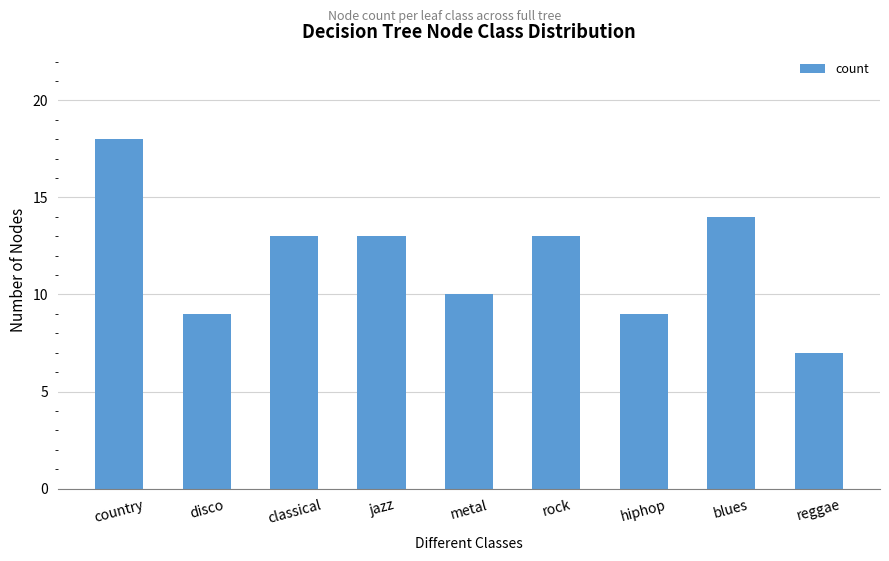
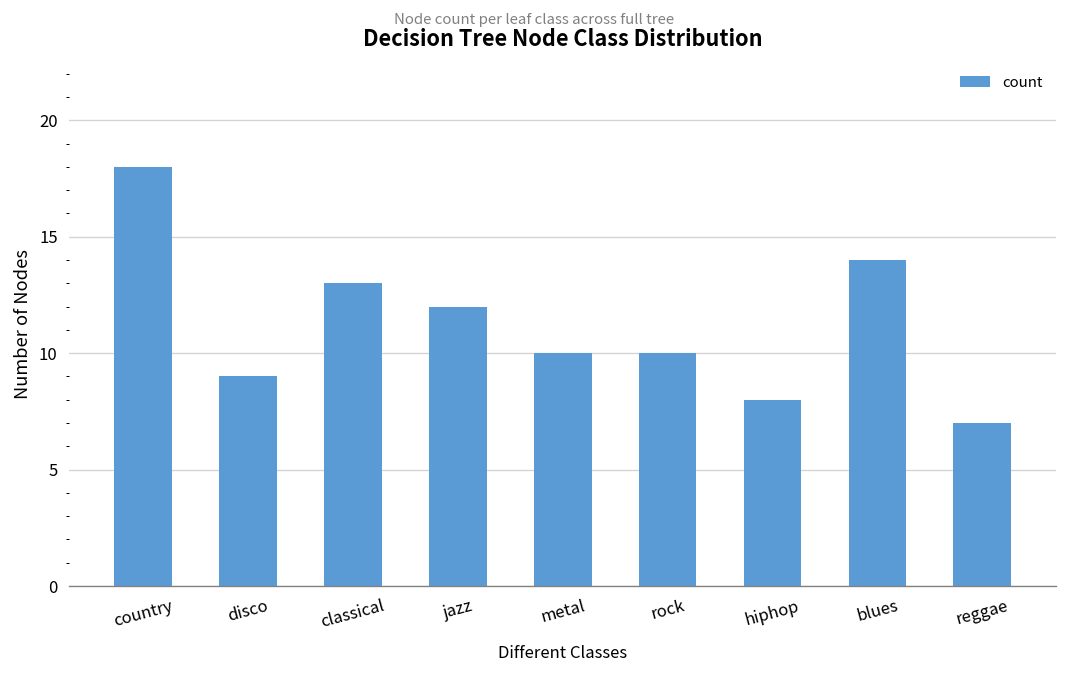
  {
    "country": 18,
    "disco": 9,
    "classical": 13,
-   "jazz": 13,
+   "jazz": 12,
    "metal": 10,
-   "rock": 13,
-   "hiphop": 9,
+   "rock": 10,
+   "hiphop": 8,
    "blues": 14,
    "reggae": 7
  }
